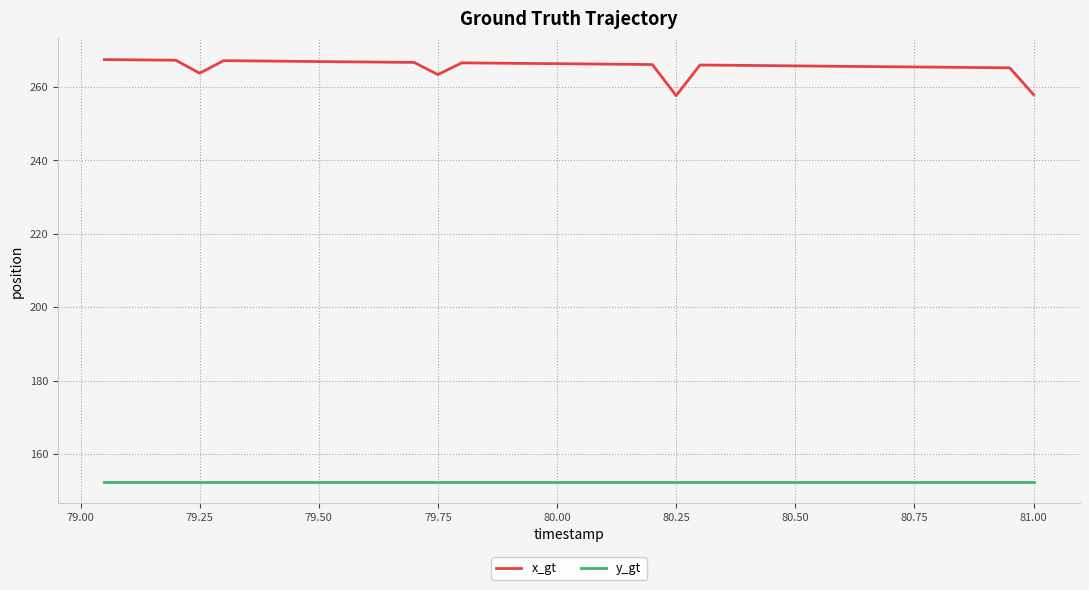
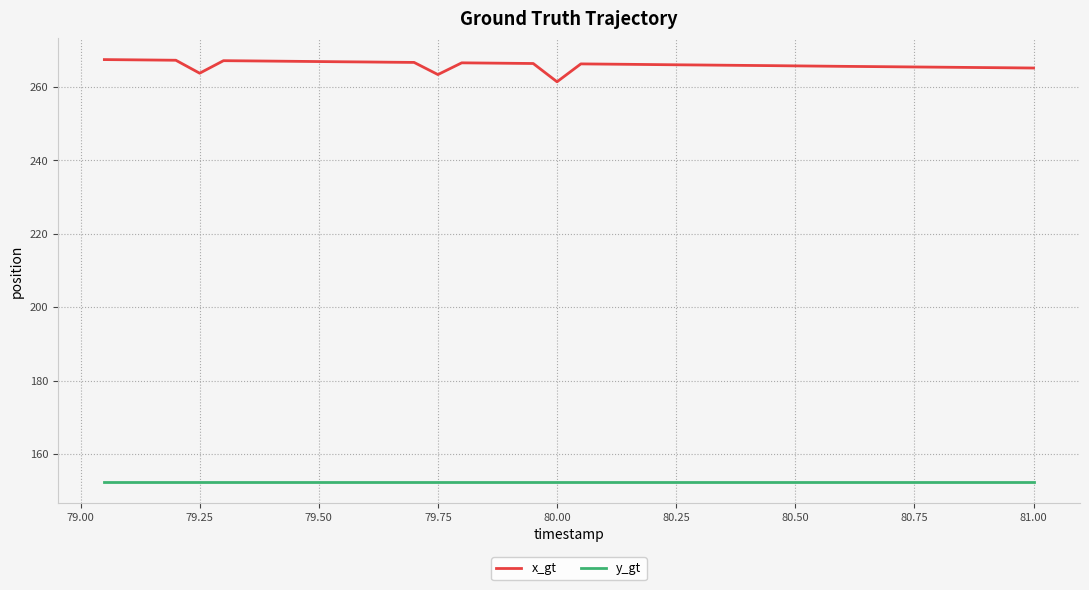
  {
    "x_gt": {
      "79.25": 264,
      "79.50": 267,
      "79.75": 263,
-     "80.00": 266,
-     "80.25": 258,
+     "80.00": 261,
+     "80.25": 266,
      "80.50": 266,
      "80.75": 265,
-     "81.00": 258
+     "81.00": 265
    },
    "y_gt": {
      "79.25": 152,
      "79.50": 152,
      "79.75": 152,
      "80.00": 152,
      "80.25": 152,
      "80.50": 152,
      "80.75": 152,
      "81.00": 152
    }
  }
